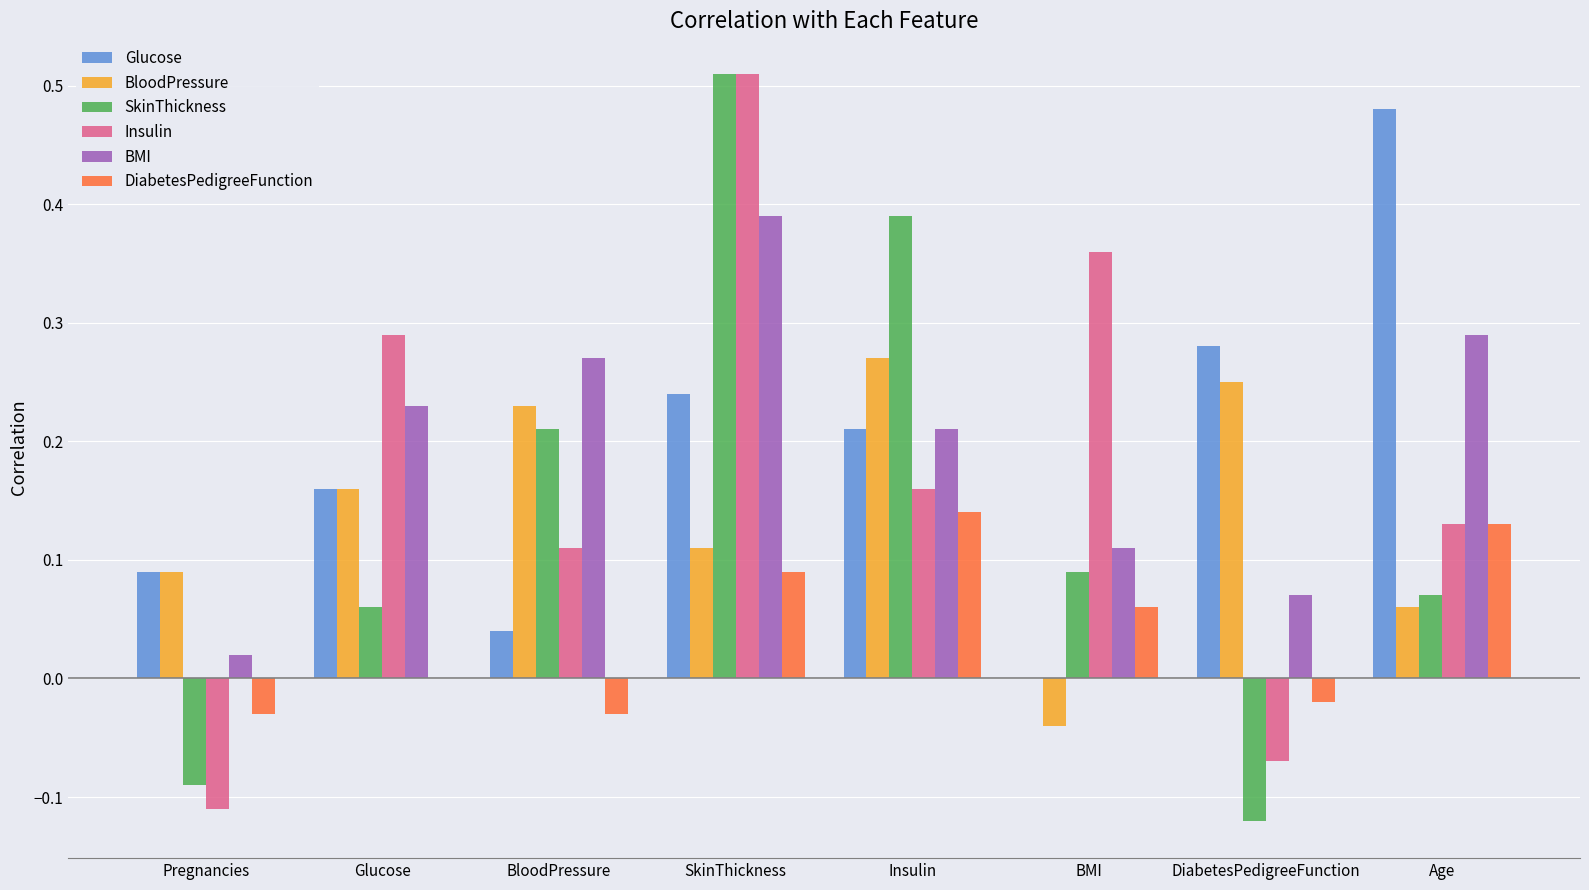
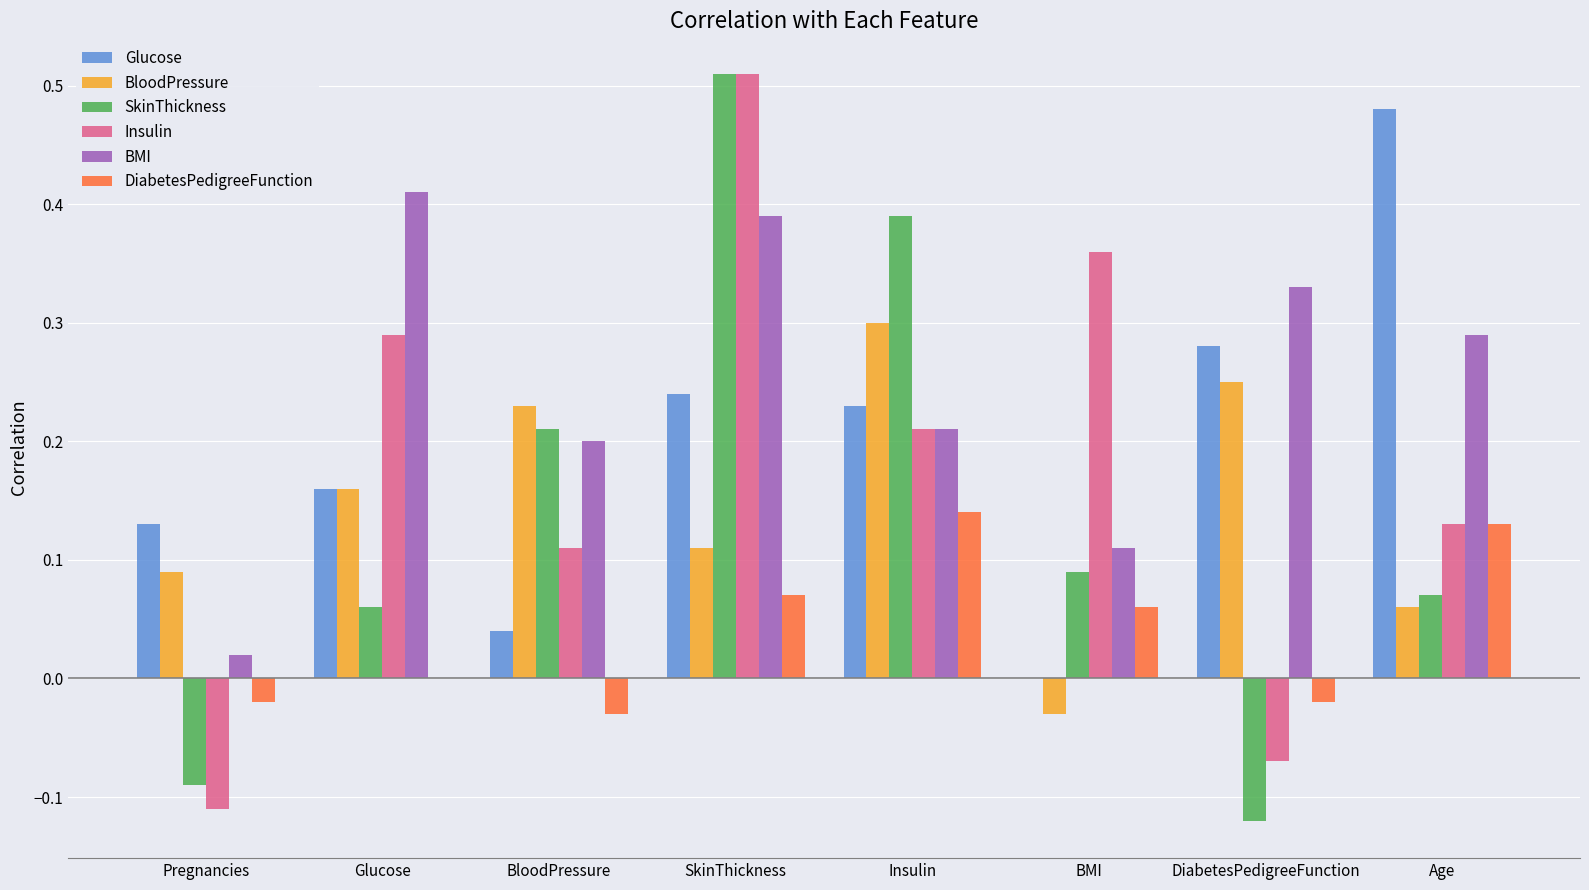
  {
    "Glucose": {
-     "Pregnancies": 0.09,
+     "Pregnancies": 0.13,
      "Glucose": 0.16,
      "BloodPressure": 0.04,
      "SkinThickness": 0.24,
-     "Insulin": 0.21,
+     "Insulin": 0.23,
      "BMI": 0.00,
      "DiabetesPedigreeFunction": 0.28,
      "Age": 0.48
    },
    "BloodPressure": {
      "Pregnancies": 0.09,
      "Glucose": 0.16,
      "BloodPressure": 0.23,
      "SkinThickness": 0.11,
-     "Insulin": 0.27,
-     "BMI": -0.04,
+     "Insulin": 0.30,
+     "BMI": -0.03,
      "DiabetesPedigreeFunction": 0.25,
      "Age": 0.06
    },
    "SkinThickness": {
      "Pregnancies": -0.09,
      "Glucose": 0.06,
      "BloodPressure": 0.21,
      "SkinThickness": 0.51,
      "Insulin": 0.39,
      "BMI": 0.09,
      "DiabetesPedigreeFunction": -0.12,
      "Age": 0.07
    },
    "Insulin": {
      "Pregnancies": -0.11,
      "Glucose": 0.29,
      "BloodPressure": 0.11,
      "SkinThickness": 0.51,
-     "Insulin": 0.16,
+     "Insulin": 0.21,
      "BMI": 0.36,
      "DiabetesPedigreeFunction": -0.07,
      "Age": 0.13
    },
    "BMI": {
      "Pregnancies": 0.02,
-     "Glucose": 0.23,
-     "BloodPressure": 0.27,
+     "Glucose": 0.41,
+     "BloodPressure": 0.20,
      "SkinThickness": 0.39,
      "Insulin": 0.21,
      "BMI": 0.11,
-     "DiabetesPedigreeFunction": 0.07,
+     "DiabetesPedigreeFunction": 0.33,
      "Age": 0.29
    },
    "DiabetesPedigreeFunction": {
-     "Pregnancies": -0.03,
+     "Pregnancies": -0.02,
      "Glucose": 0.00,
      "BloodPressure": -0.03,
-     "SkinThickness": 0.09,
+     "SkinThickness": 0.07,
      "Insulin": 0.14,
      "BMI": 0.06,
      "DiabetesPedigreeFunction": -0.02,
      "Age": 0.13
    }
  }
